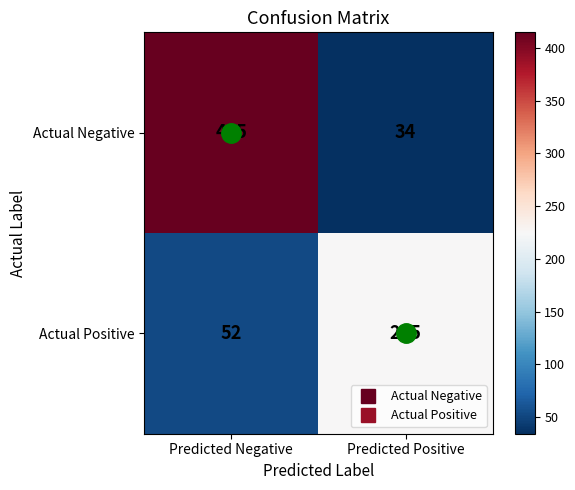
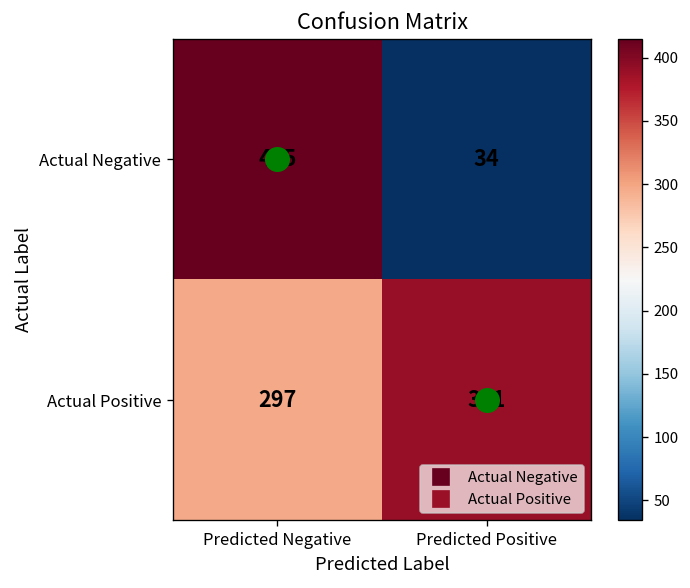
  {
    "Actual Negative": {
      "Predicted Positive": 34
    },
    "Actual Positive": {
-     "Predicted Negative": 52,
-     "Predicted Positive": 225
+     "Predicted Negative": 297,
+     "Predicted Positive": 391
    }
  }
